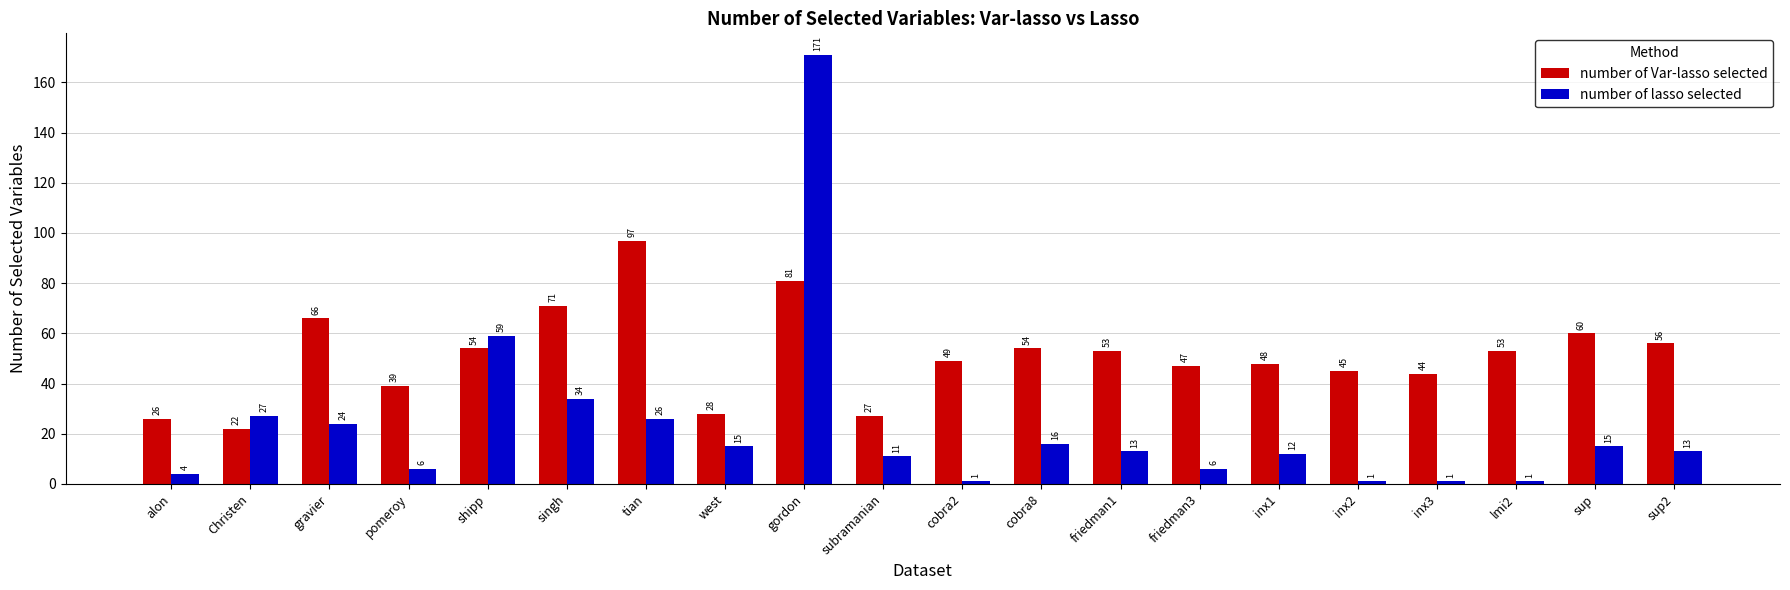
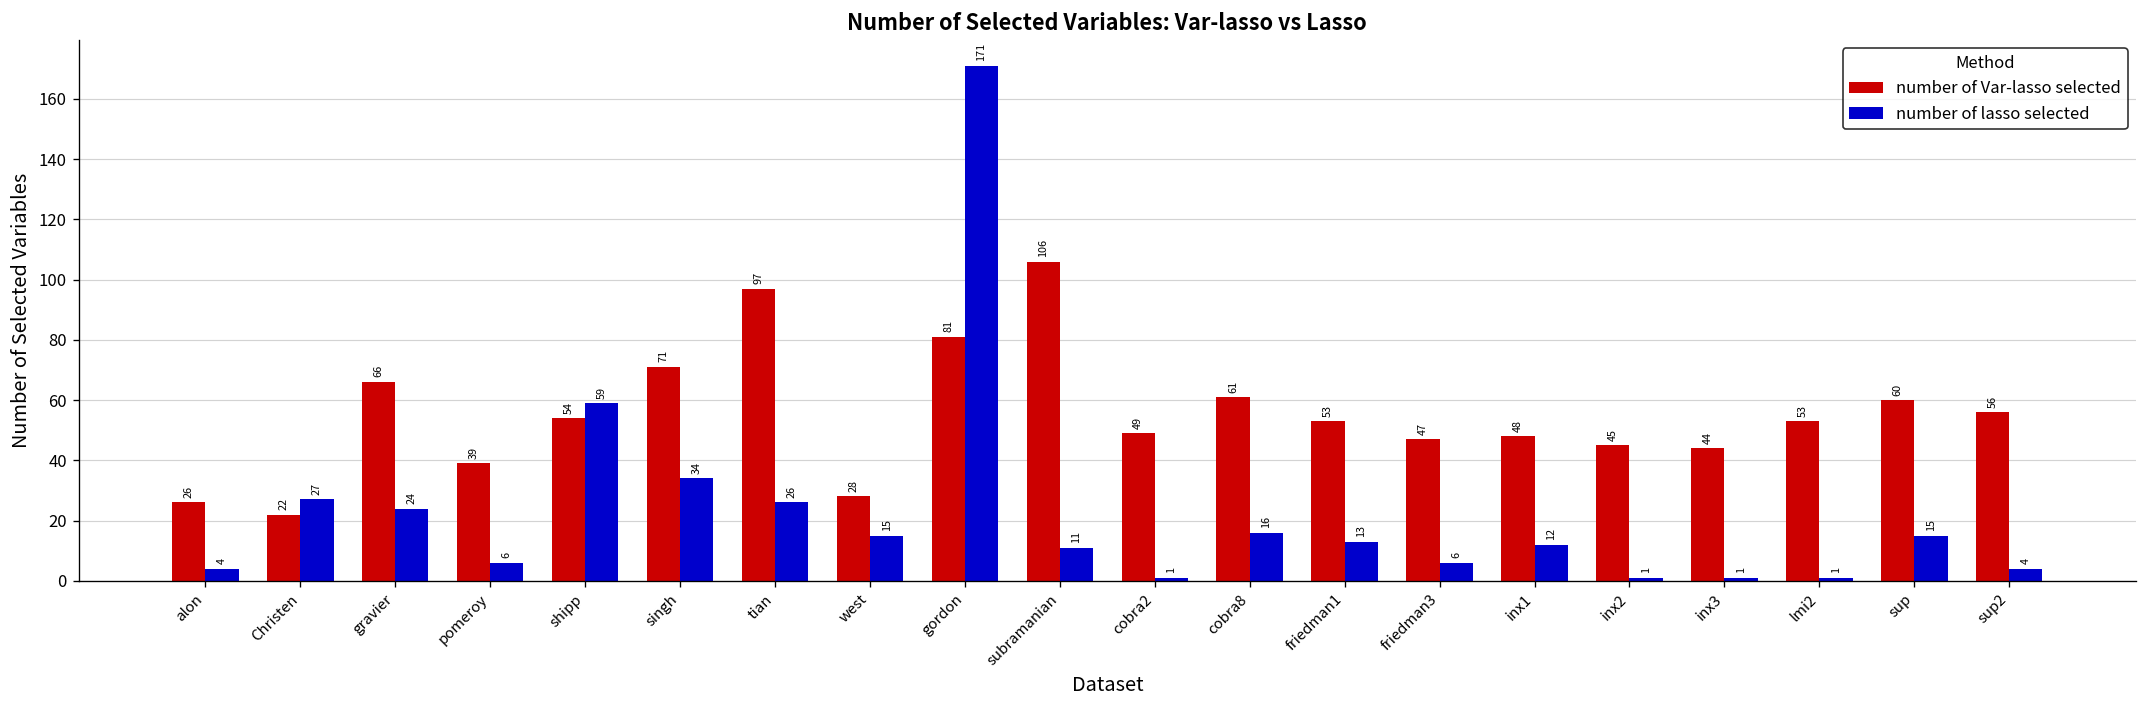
  {
    "number of Var-lasso selected": {
      "alon": 26,
      "Christen": 22,
      "gravier": 66,
      "pomeroy": 39,
      "shipp": 54,
      "singh": 71,
      "tian": 97,
      "west": 28,
      "gordon": 81,
-     "subramanian": 27,
+     "subramanian": 106,
      "cobra2": 49,
-     "cobra8": 54,
+     "cobra8": 61,
      "friedman1": 53,
      "friedman3": 47,
      "inx1": 48,
      "inx2": 45,
      "inx3": 44,
      "lmi2": 53,
      "sup": 60,
      "sup2": 56
    },
    "number of lasso selected": {
      "alon": 4,
      "Christen": 27,
      "gravier": 24,
      "pomeroy": 6,
      "shipp": 59,
      "singh": 34,
      "tian": 26,
      "west": 15,
      "gordon": 171,
      "subramanian": 11,
      "cobra2": 1,
      "cobra8": 16,
      "friedman1": 13,
      "friedman3": 6,
      "inx1": 12,
      "inx2": 1,
      "inx3": 1,
      "lmi2": 1,
      "sup": 15,
-     "sup2": 13
+     "sup2": 4
    }
  }
